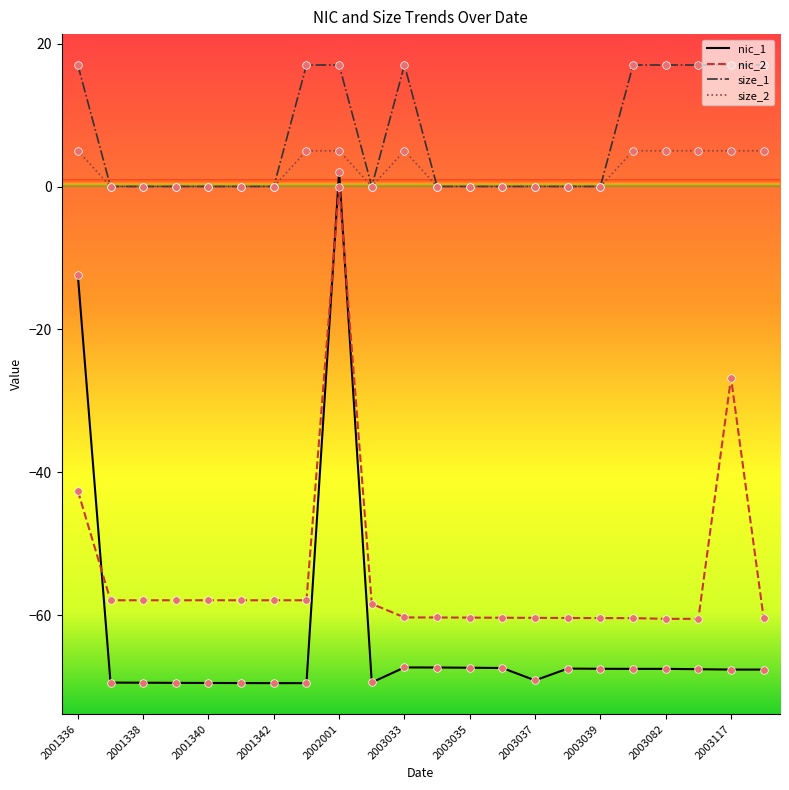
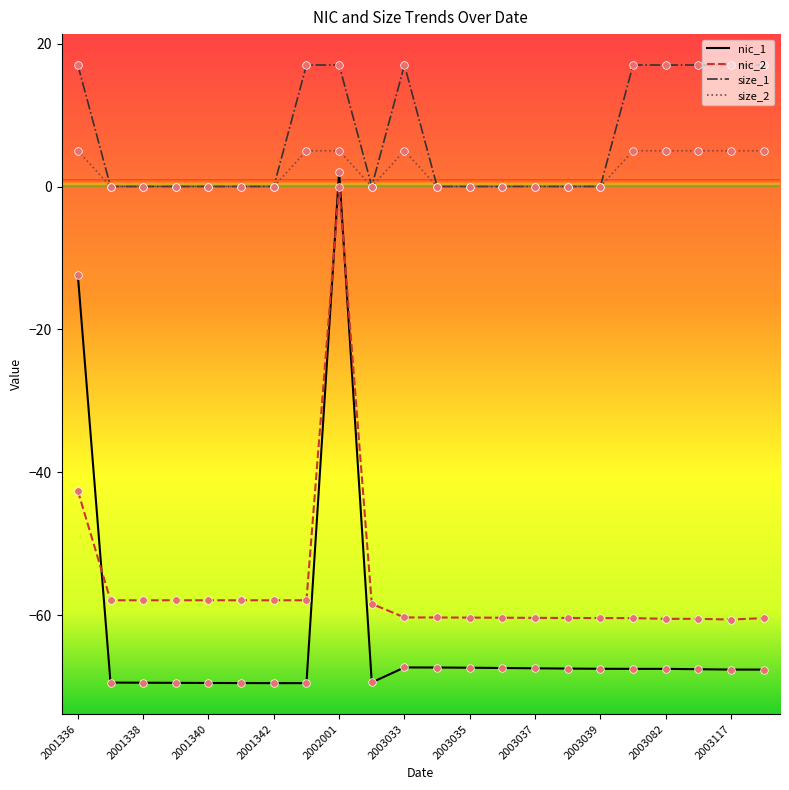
  {
    "nic_1": {
      "2001336": -12,
      "2001338": -69,
      "2001340": -69,
      "2001342": -69,
      "2002001": 2,
      "2003033": -67,
      "2003035": -67,
-     "2003037": -69,
+     "2003037": -67,
      "2003039": -67,
      "2003082": -68,
      "2003117": -68
    },
    "nic_2": {
      "2001336": -43,
      "2001338": -58,
      "2001340": -58,
      "2001342": -58,
      "2002001": 0,
      "2003033": -60,
      "2003035": -60,
      "2003037": -60,
      "2003039": -60,
      "2003082": -61,
-     "2003117": -27
+     "2003117": -61
    },
    "size_1": {
      "2001336": 17,
      "2002001": 17,
      "2003033": 17,
      "2003082": 17
    },
    "size_2": {
      "2001336": 5,
      "2002001": 5,
      "2003033": 5,
      "2003082": 5,
      "2003117": 5
    }
  }
